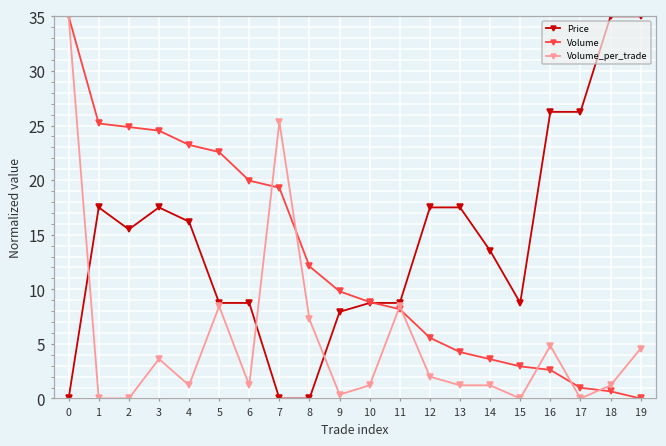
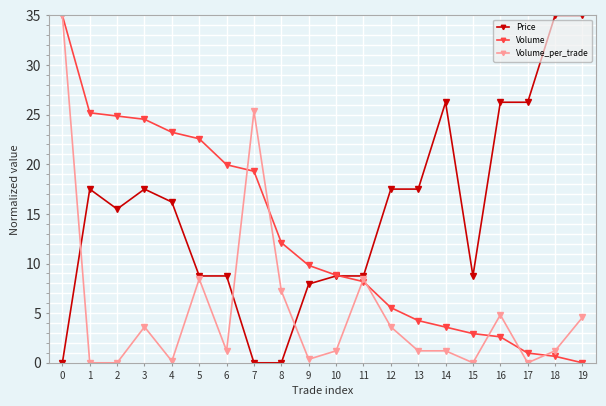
  {
    "Price": {
      "0": 0,
      "1": 18,
      "2": 15,
      "3": 18,
      "4": 16,
      "5": 9,
      "6": 9,
      "7": 0,
      "8": 0,
      "9": 8,
      "11": 9,
      "12": 18,
      "13": 18,
-     "14": 14,
+     "14": 26,
      "15": 9,
      "16": 26,
      "17": 26,
      "18": 35,
      "19": 35
    },
    "Volume": {
      "1": 25,
      "2": 25,
      "3": 25,
      "4": 23,
      "5": 23,
      "6": 20,
      "7": 19,
      "8": 12,
      "9": 10,
      "11": 8,
      "12": 6,
      "13": 4,
      "14": 4,
      "15": 3,
      "16": 3,
      "17": 1,
      "18": 1,
      "19": 0
    },
    "Volume_per_trade": {
      "1": 0,
      "2": 0,
      "3": 4,
-     "4": 1,
+     "4": 0,
      "5": 8,
      "6": 1,
      "7": 25,
      "8": 7,
      "9": 0,
      "10": 1,
      "11": 8,
-     "12": 2,
+     "12": 4,
      "13": 1,
      "14": 1,
      "15": 0,
      "16": 5,
      "17": 0,
      "18": 1,
      "19": 5
    }
  }
